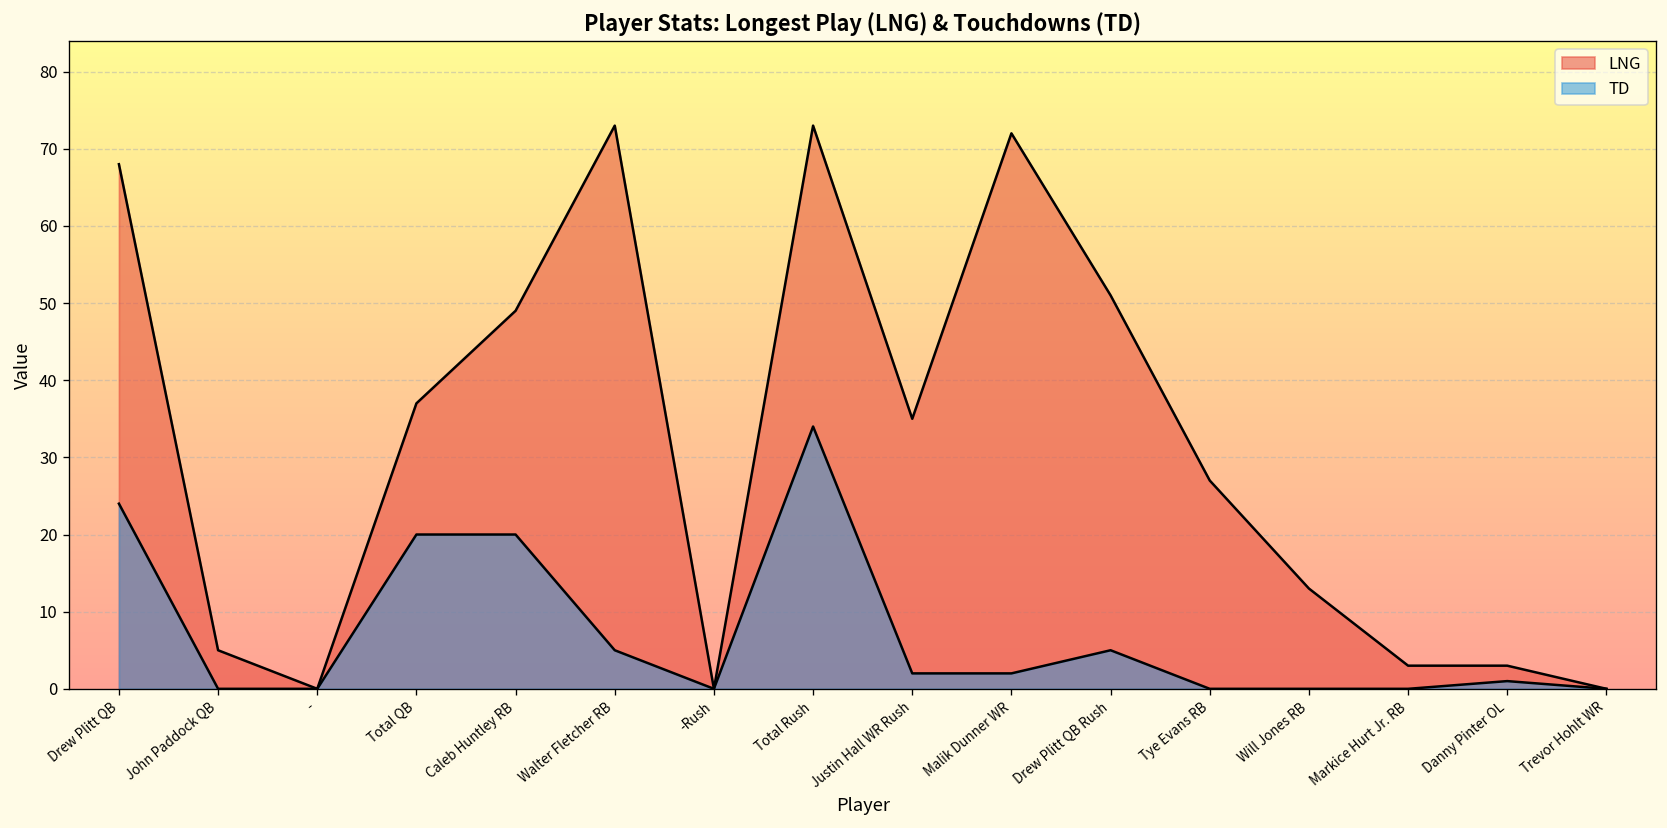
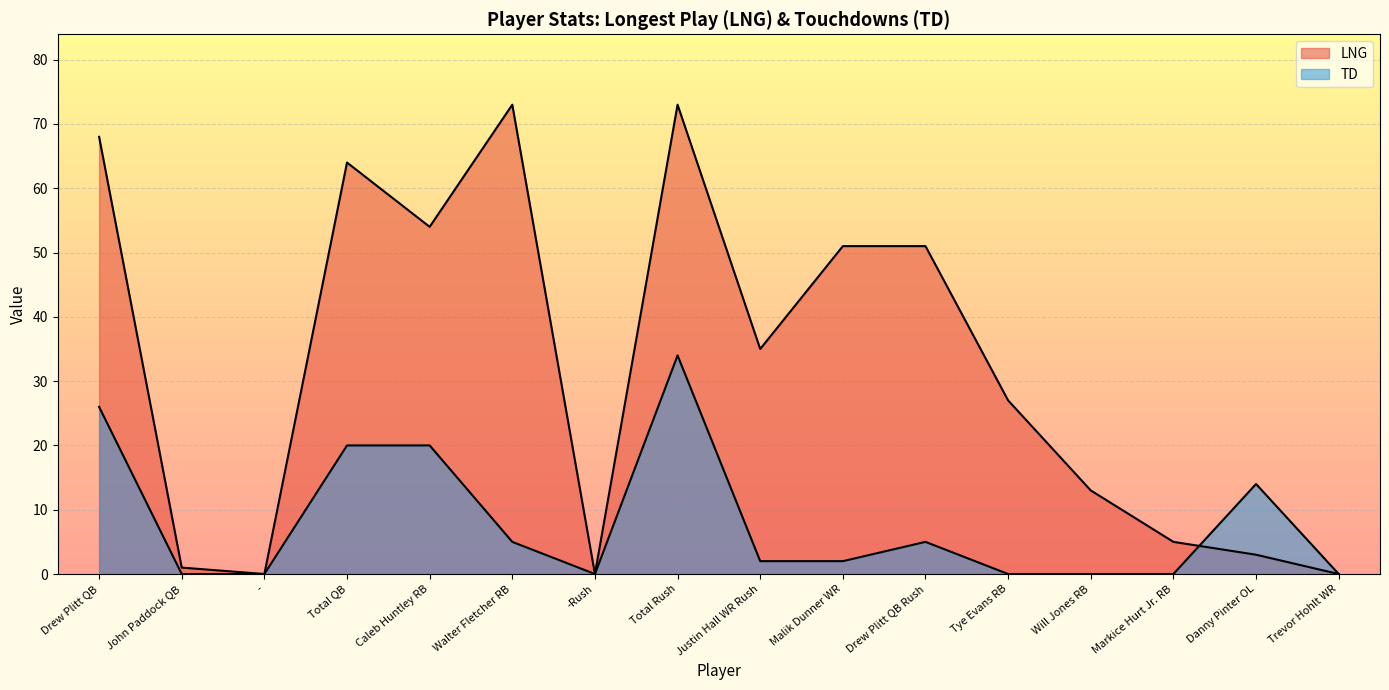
  {
    "LNG": {
      "Drew Plitt QB": 68,
-     "John Paddock QB": 5,
-     "Total QB": 37,
-     "Caleb Huntley RB": 49,
+     "John Paddock QB": 1,
+     "Total QB": 64,
+     "Caleb Huntley RB": 54,
      "Walter Fletcher RB": 73,
      "Total Rush": 73,
      "Justin Hall WR Rush": 35,
-     "Malik Dunner WR": 72,
+     "Malik Dunner WR": 51,
      "Drew Plitt QB Rush": 51,
      "Tye Evans RB": 27,
      "Will Jones RB": 13,
-     "Markice Hurt Jr. RB": 3,
+     "Markice Hurt Jr. RB": 5,
      "Danny Pinter OL": 3
    },
    "TD": {
-     "Drew Plitt QB": 24,
+     "Drew Plitt QB": 26,
      "John Paddock QB": 0,
      "Total QB": 20,
      "Caleb Huntley RB": 20,
      "Walter Fletcher RB": 5,
      "Total Rush": 34,
      "Justin Hall WR Rush": 2,
      "Malik Dunner WR": 2,
      "Drew Plitt QB Rush": 5,
      "Tye Evans RB": 0,
      "Will Jones RB": 0,
      "Markice Hurt Jr. RB": 0,
-     "Danny Pinter OL": 1
+     "Danny Pinter OL": 14
    }
  }
